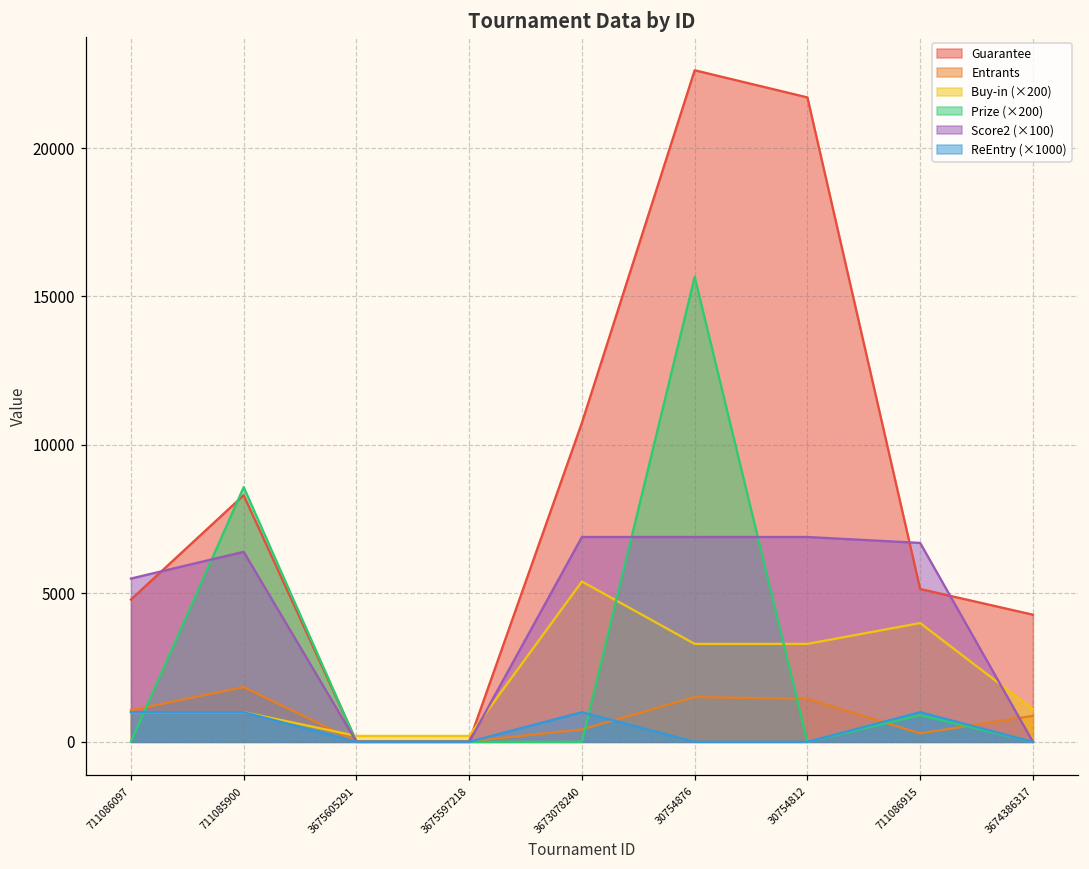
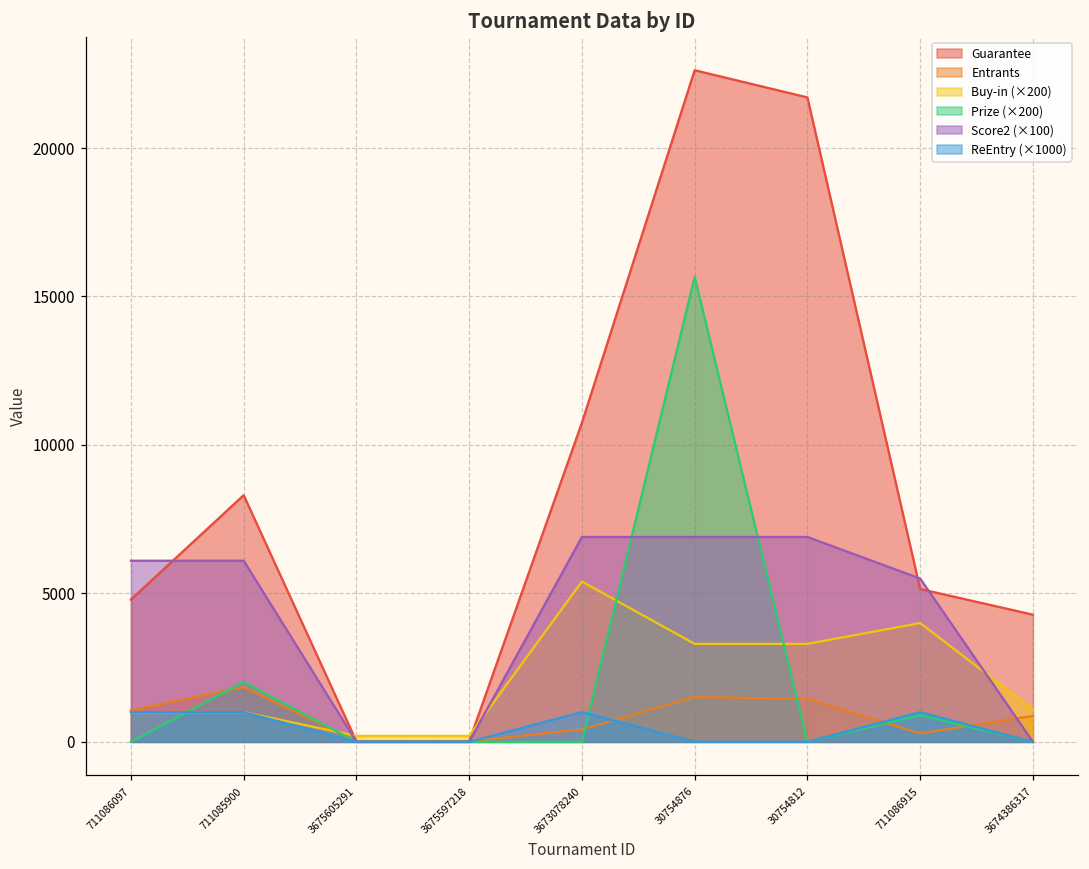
  {
    "Prize (×200)": {
      "711086097": 0,
-     "711085900": 8600,
+     "711085900": 2000,
      "3673078240": 0,
      "30754876": 15700,
      "711086915": 900
    },
    "Score2 (×100)": {
-     "711086097": 5500,
-     "711085900": 6400,
+     "711086097": 6100,
+     "711085900": 6100,
      "3673078240": 6900,
      "30754876": 6900,
      "30754812": 6900,
-     "711086915": 6700
+     "711086915": 5500
    },
    "ReEntry (×1000)": {
      "3673078240": 1000,
      "30754876": 0,
      "711086915": 1000
    }
  }
